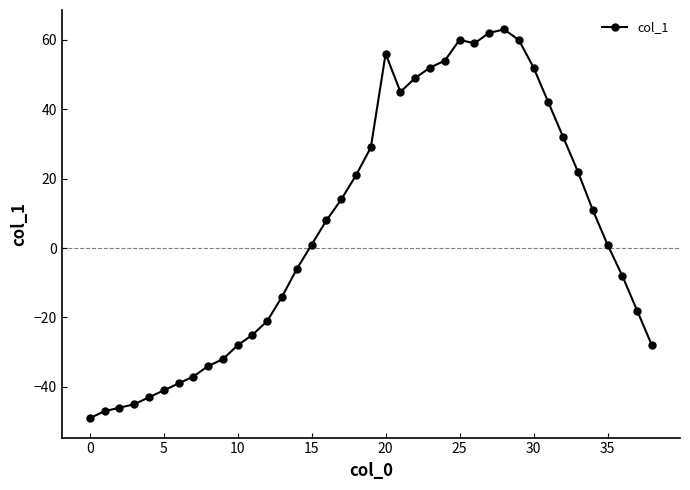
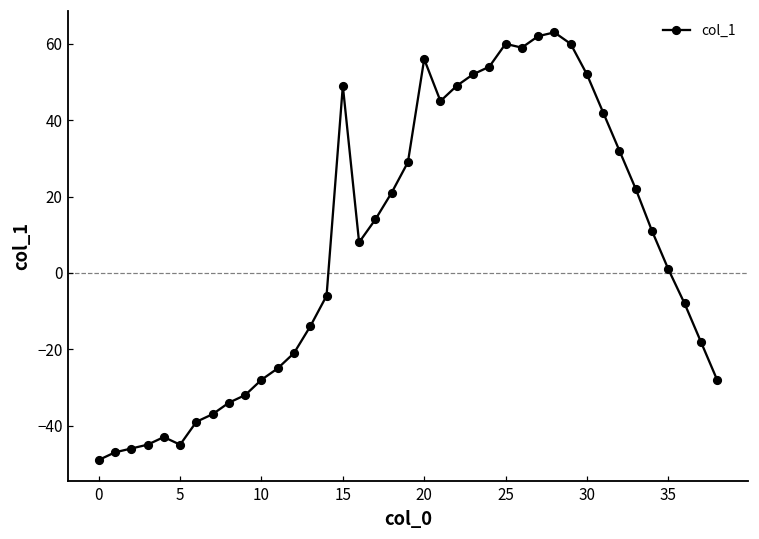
  {
    "0": -49,
-   "5": -41,
+   "5": -45,
    "10": -28,
-   "15": 1,
+   "15": 49,
    "20": 56,
    "25": 60,
    "30": 52,
    "35": 1
  }
